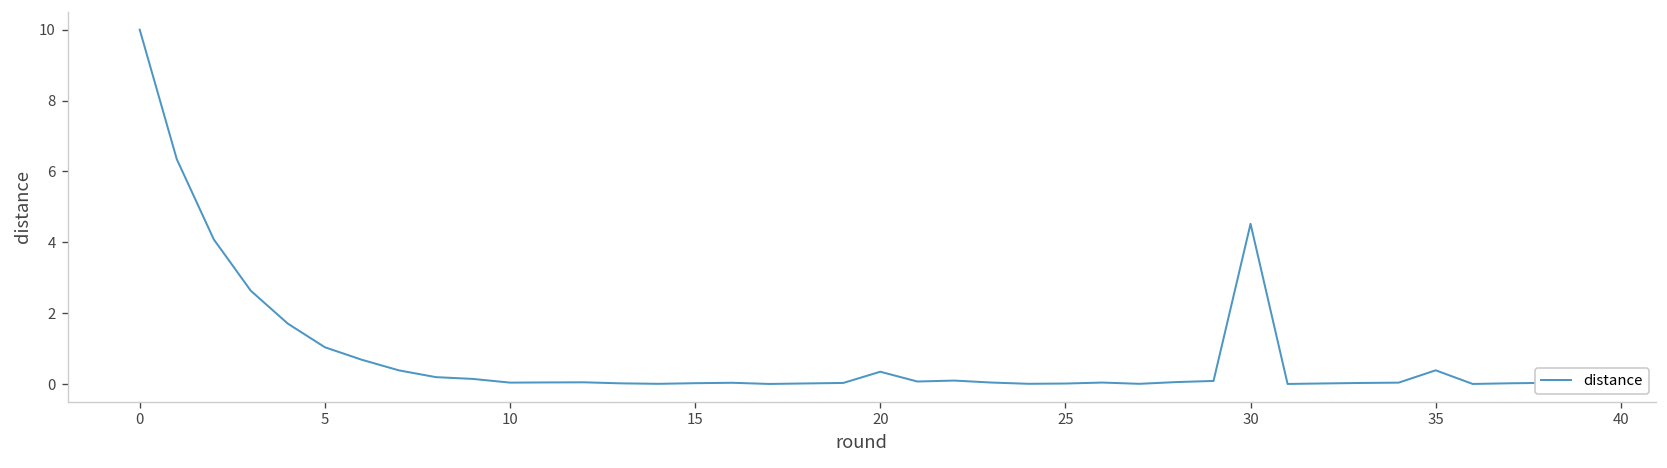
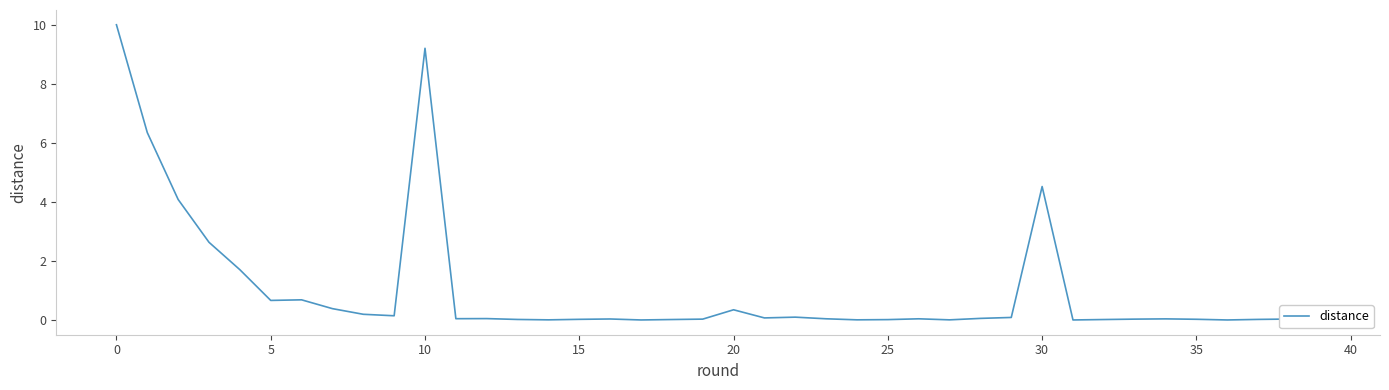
  {
    "0": 10.0,
-   "5": 1.0,
-   "10": 0.0,
+   "5": 0.7,
+   "10": 9.2,
    "15": 0.0,
    "20": 0.3,
    "25": 0.0,
    "30": 4.5,
-   "35": 0.4
+   "35": 0.0
  }
